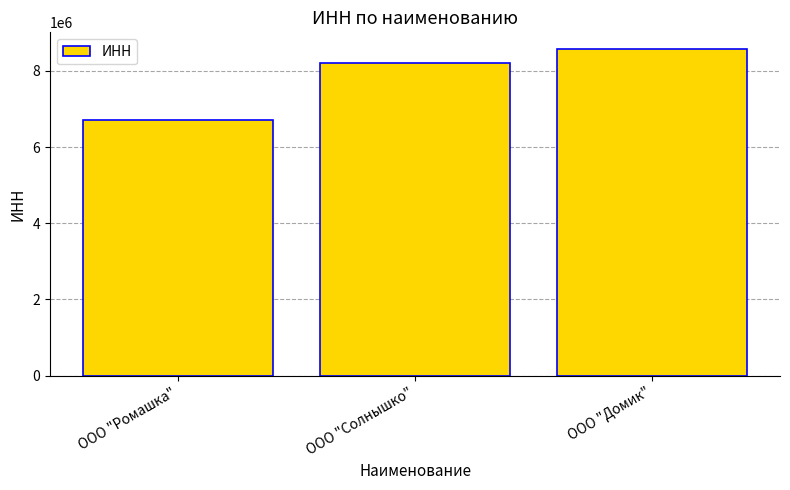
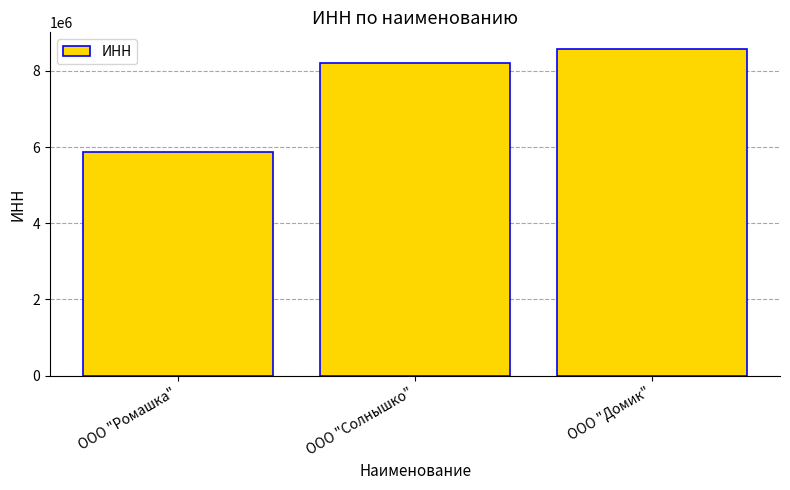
  {
-   "ООО \"Ромашка\"": 6700000,
+   "ООО \"Ромашка\"": 5900000,
    "ООО \"Солнышко\"": 8200000,
    "ООО \"Домик\"": 8600000
  }
